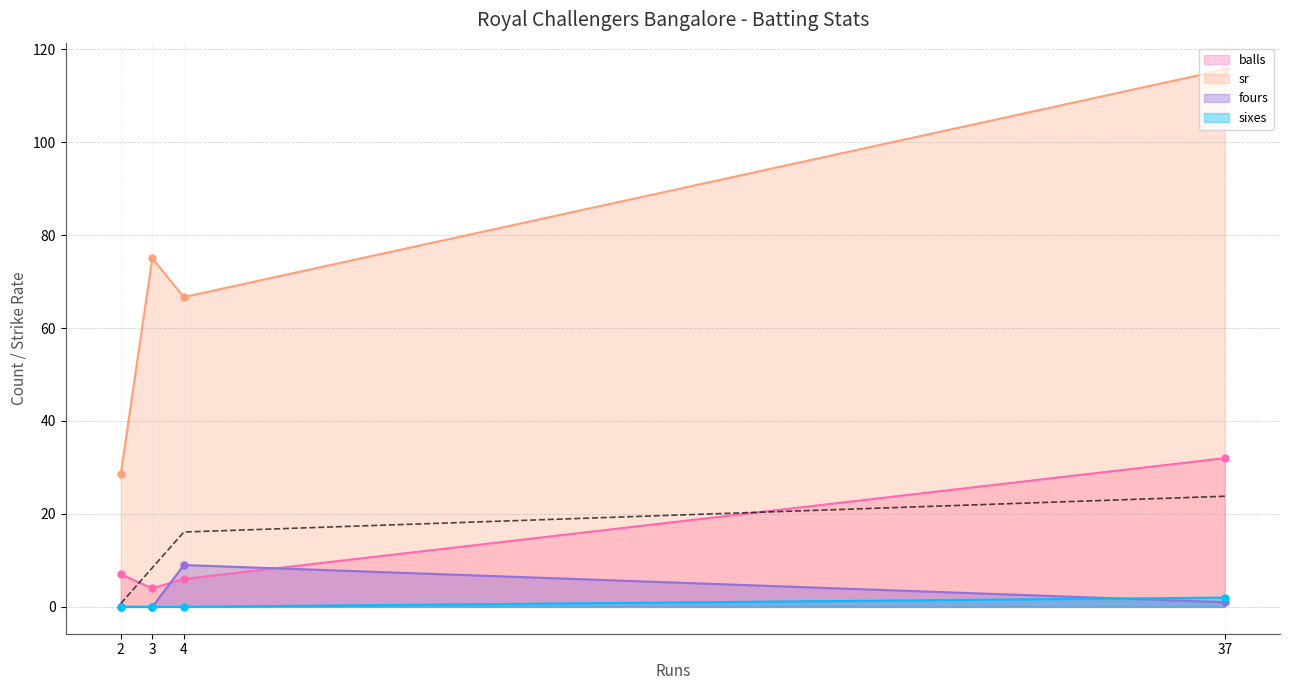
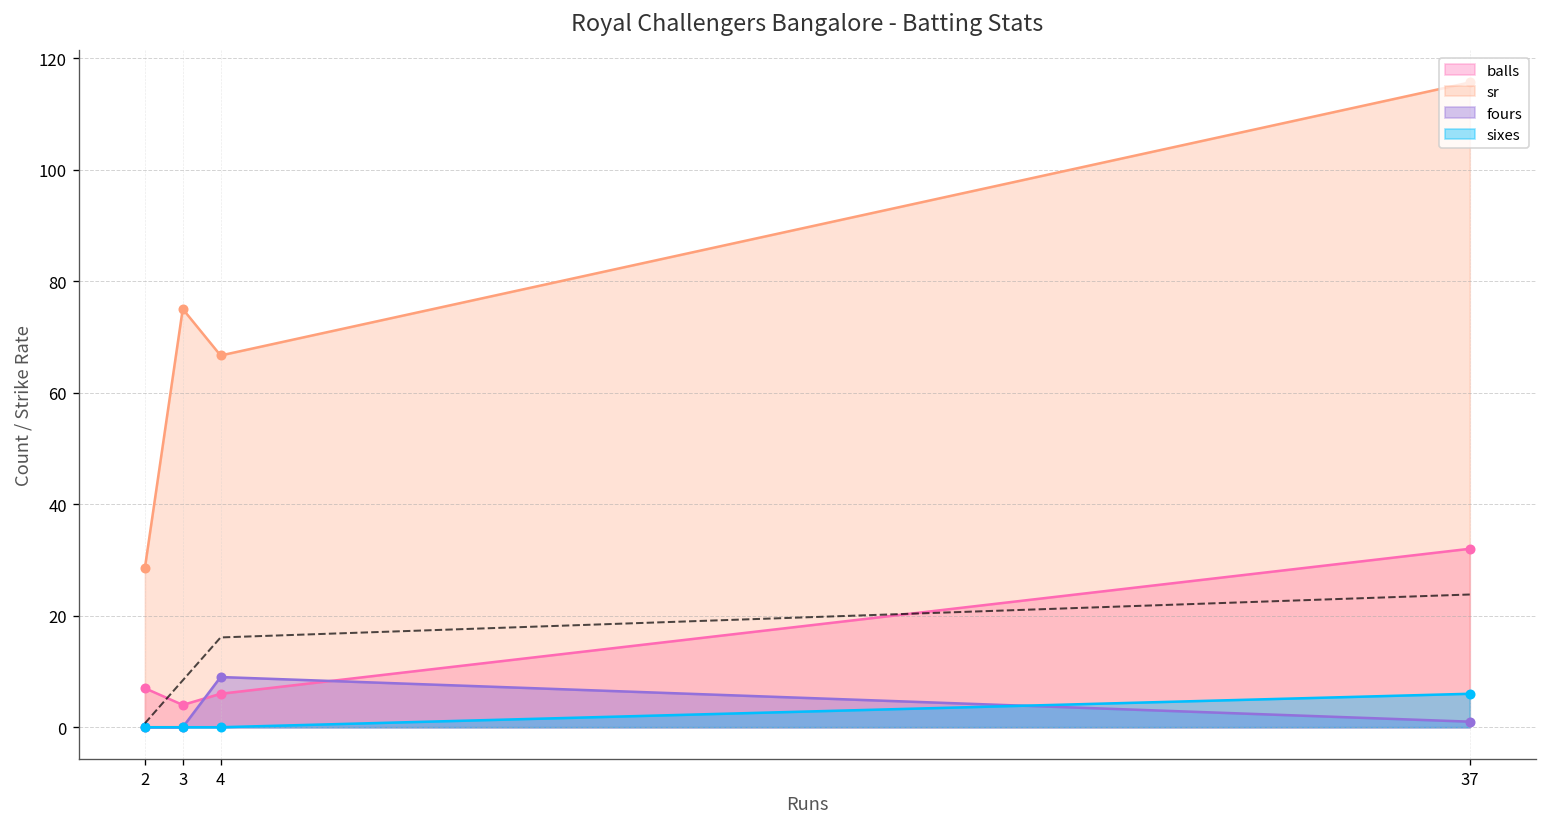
  {
    "fours": {
      "4": 9,
      "37": 1
    },
    "sixes": {
      "4": 0,
-     "37": 2
+     "37": 6
    }
  }
